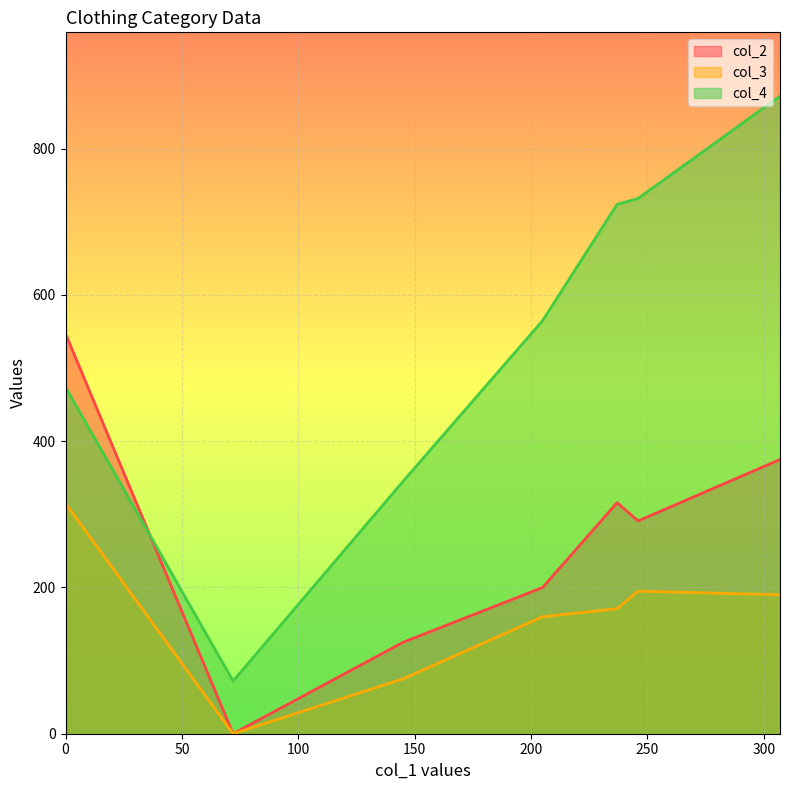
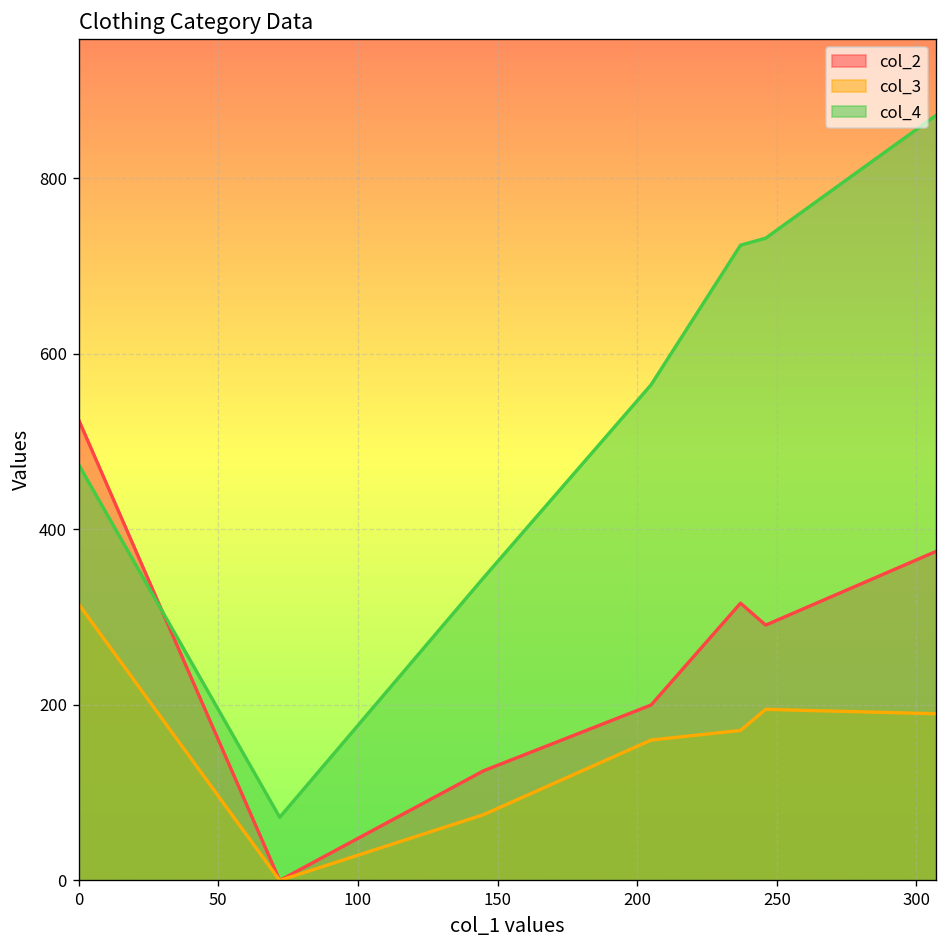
  {
    "col_2": {
-     "0": 550
+     "0": 530
    },
    "col_3": {
      "0": 320
    },
    "col_4": {
      "0": 470
    }
  }
